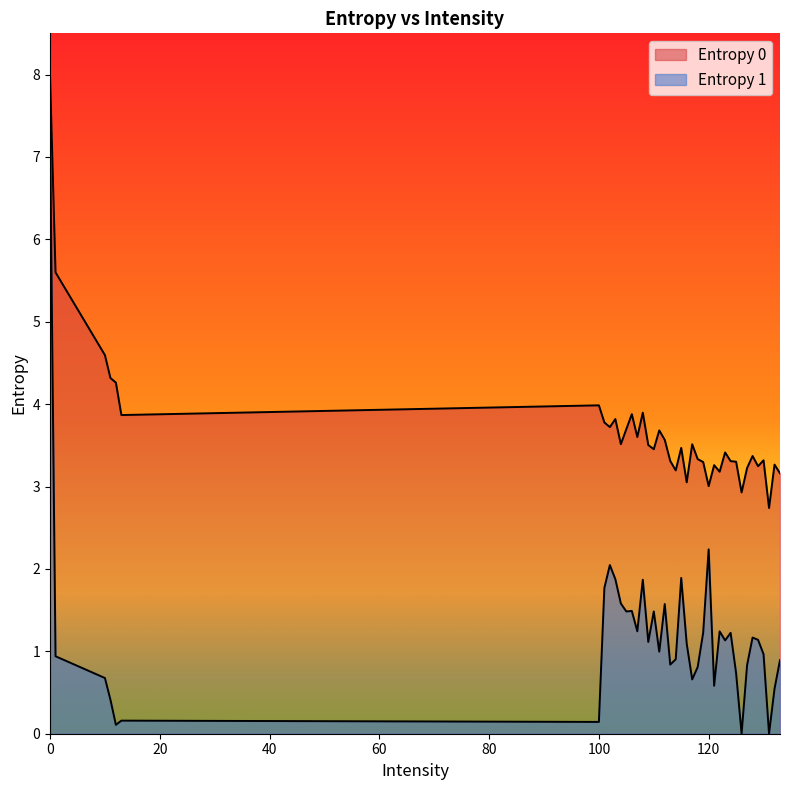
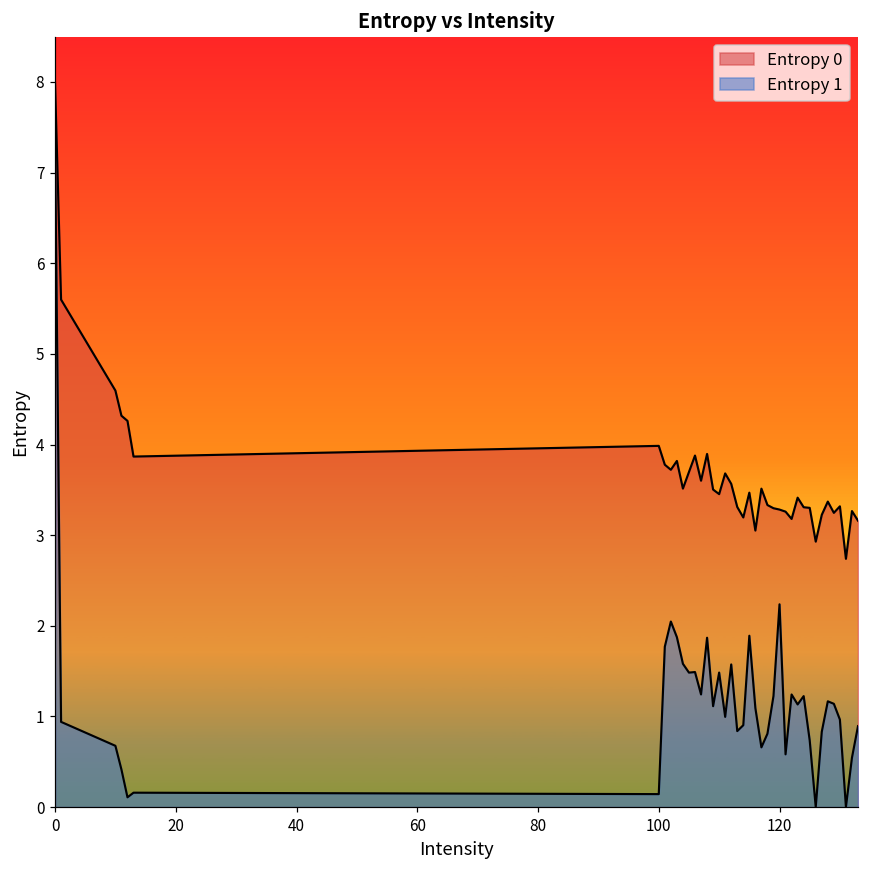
  {
    "Entropy 0": {
      "0": 8.0,
      "100": 4.0,
-     "120": 3.0
+     "120": 3.3
    },
    "Entropy 1": {
      "0": 7.3,
      "100": 0.1,
      "120": 2.2
    }
  }
